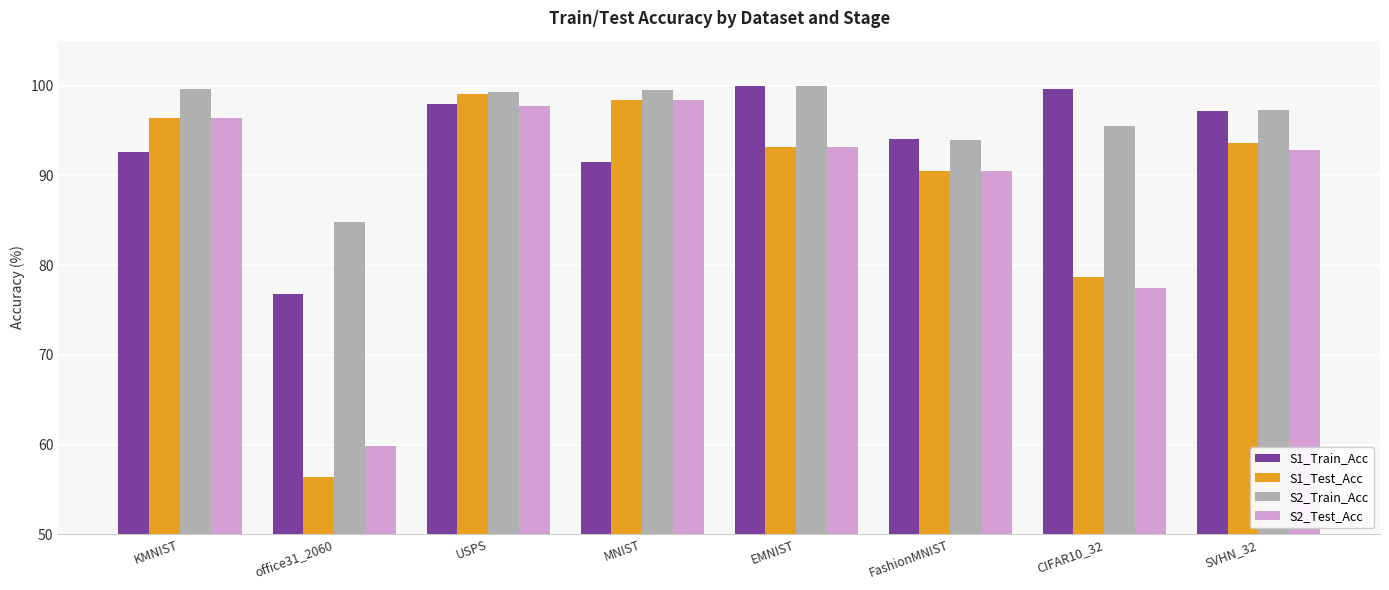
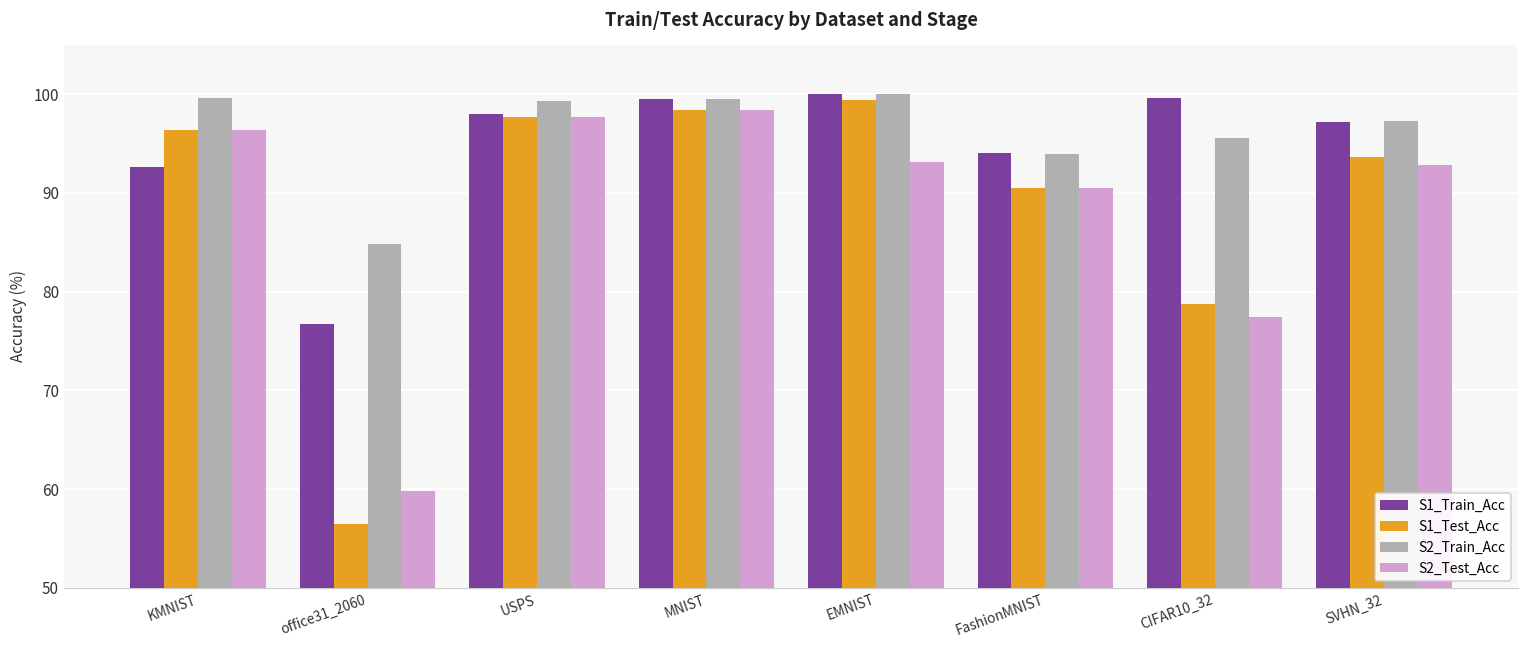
  {
    "S1_Train_Acc": {
      "KMNIST": 93,
      "office31_2060": 77,
      "USPS": 98,
-     "MNIST": 92,
+     "MNIST": 99,
      "EMNIST": 100,
      "FashionMNIST": 94,
      "CIFAR10_32": 100,
      "SVHN_32": 97
    },
    "S1_Test_Acc": {
      "KMNIST": 96,
      "office31_2060": 56,
-     "USPS": 99,
+     "USPS": 98,
      "MNIST": 98,
-     "EMNIST": 93,
+     "EMNIST": 99,
      "FashionMNIST": 91,
      "CIFAR10_32": 79,
      "SVHN_32": 94
    }
  }
